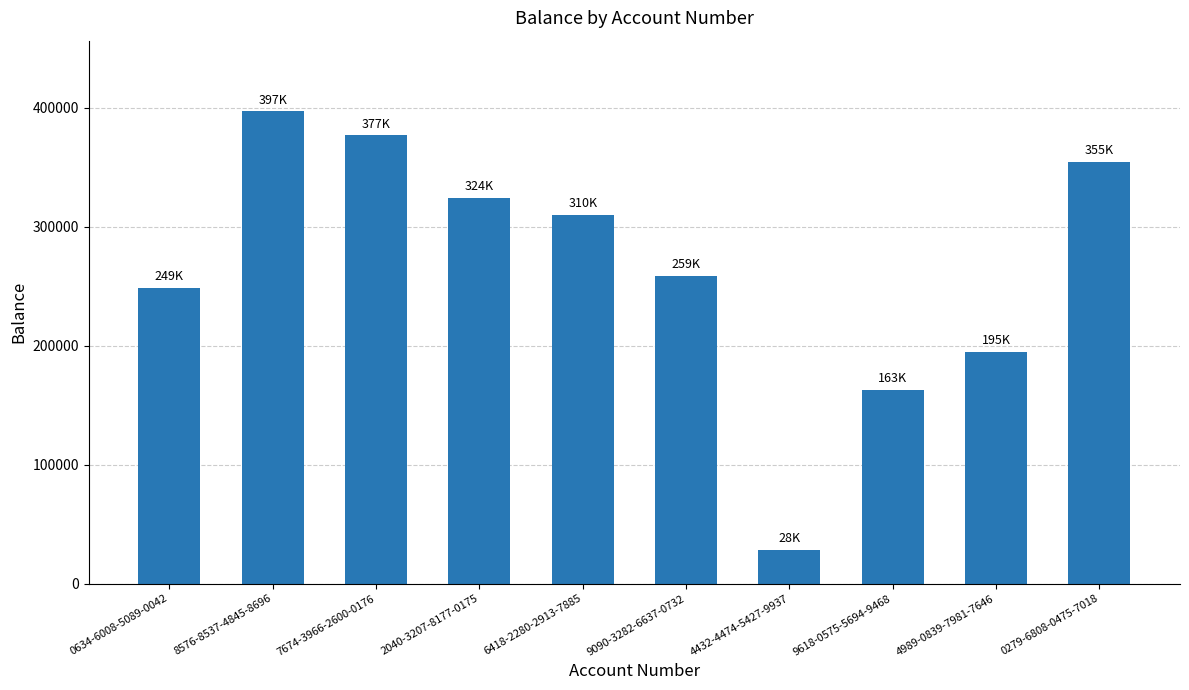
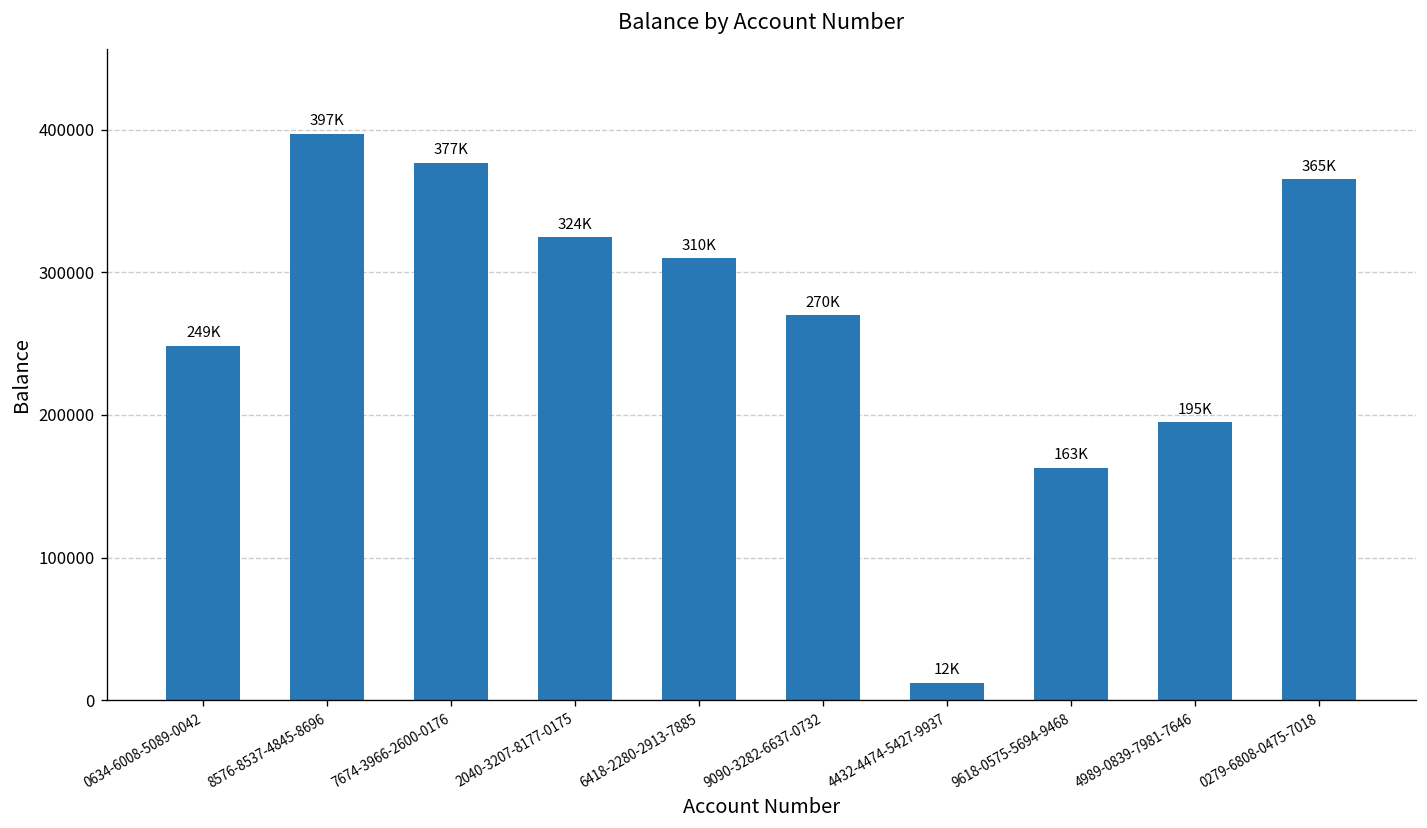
  {
    "0634-6008-5089-0042": "249K",
    "8576-8537-4845-8696": "397K",
    "7674-3966-2600-0176": "377K",
    "2040-3207-8177-0175": "324K",
    "6418-2280-2913-7885": "310K",
-   "9090-3282-6637-0732": "259K",
-   "4432-4474-5427-9937": "28K",
+   "9090-3282-6637-0732": "270K",
+   "4432-4474-5427-9937": "12K",
    "9618-0575-5694-9468": "163K",
    "4989-0839-7981-7646": "195K",
-   "0279-6808-0475-7018": "355K"
+   "0279-6808-0475-7018": "365K"
  }
